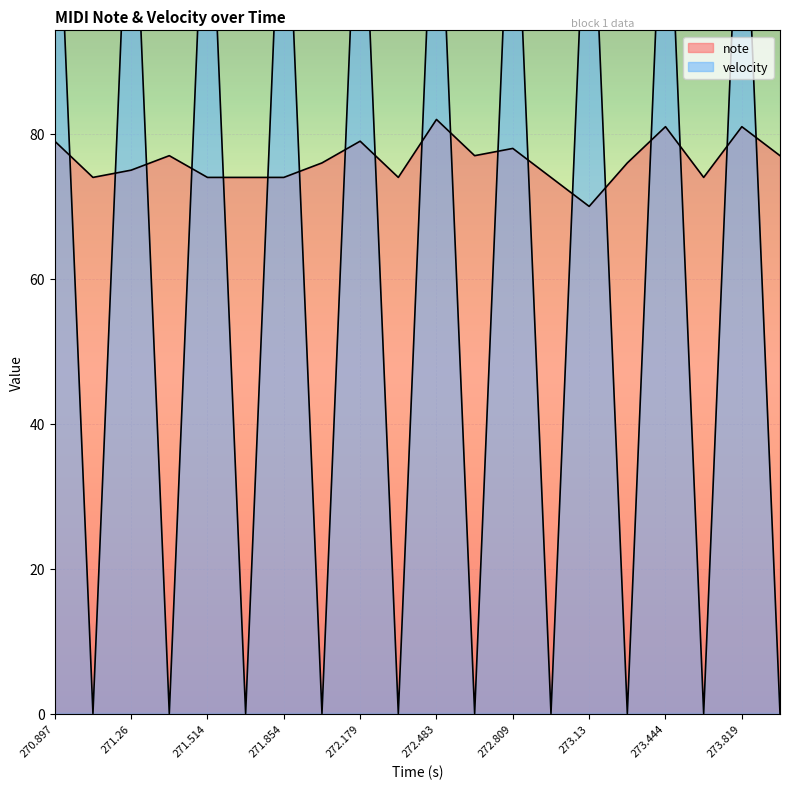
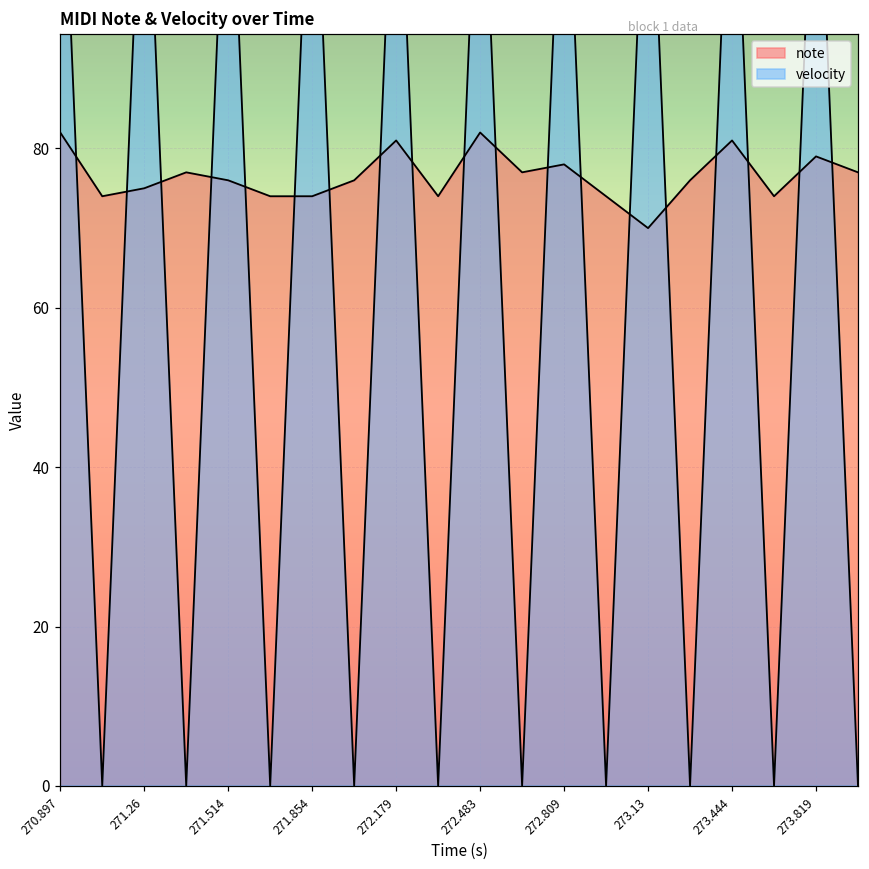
  {
    "note": {
-     "270.897": 79,
+     "270.897": 82,
      "271.26": 75,
-     "271.514": 74,
+     "271.514": 76,
      "271.854": 74,
-     "272.179": 79,
+     "272.179": 81,
      "272.483": 82,
      "272.809": 78,
      "273.13": 70,
      "273.444": 81,
-     "273.819": 81
+     "273.819": 79
    }
  }
